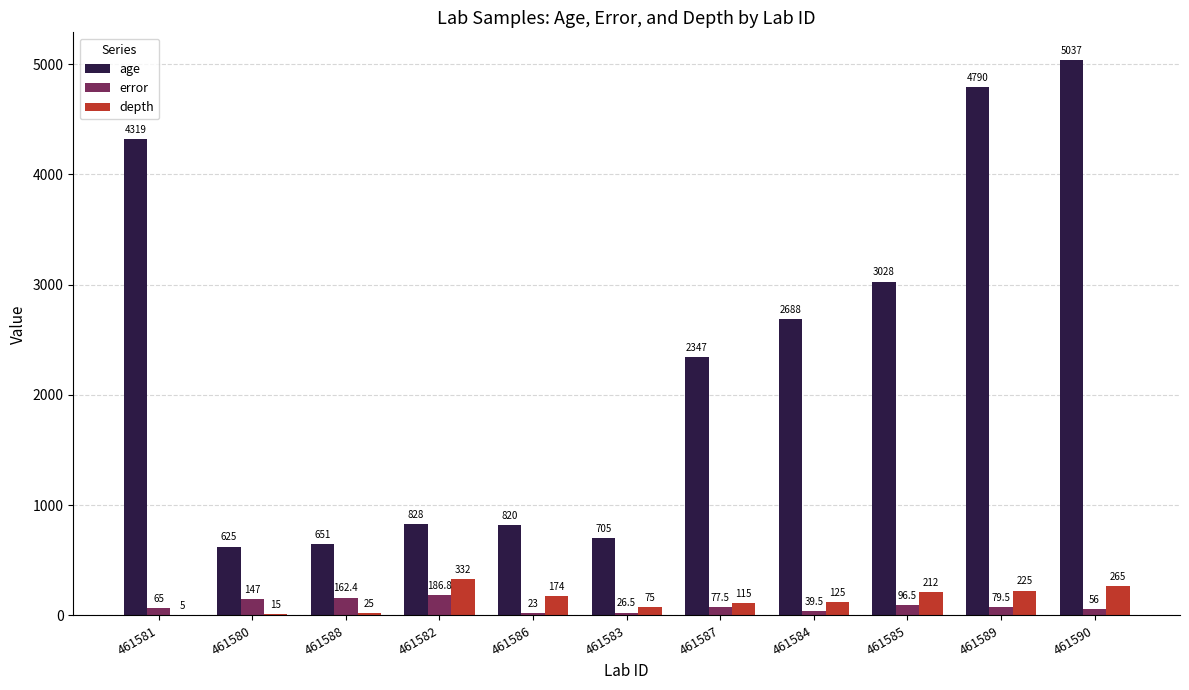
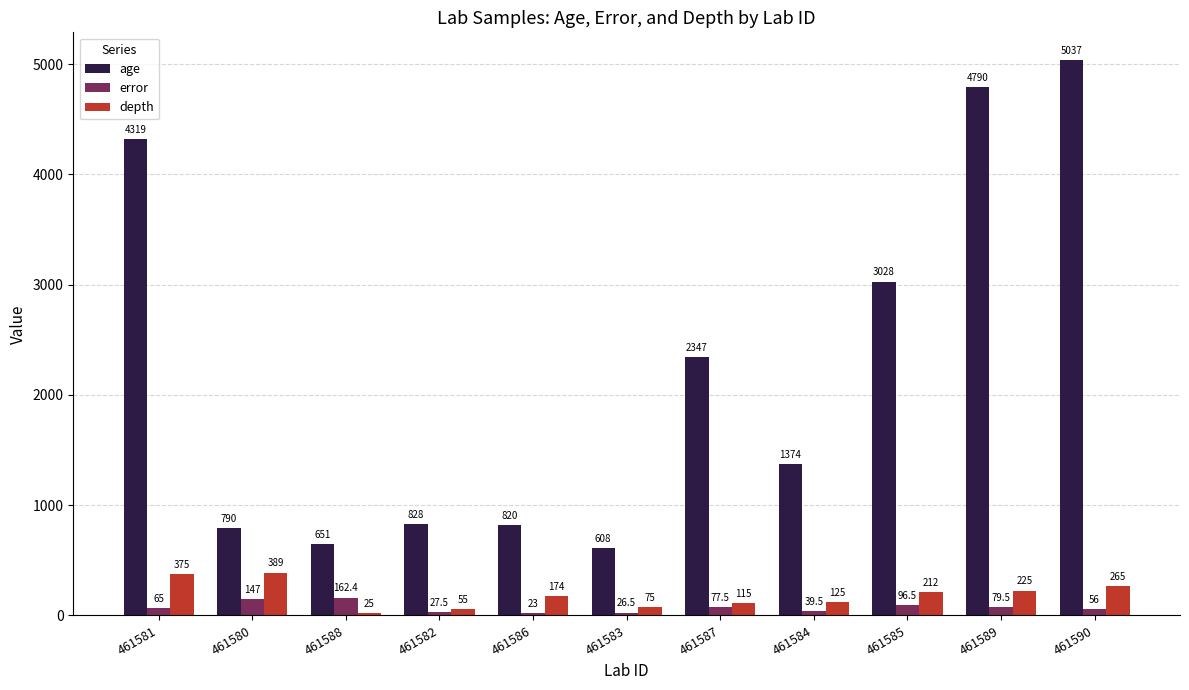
  {
    "age": {
      "461581": 4319,
-     "461580": 625,
+     "461580": 790,
      "461588": 651,
      "461582": 828,
      "461586": 820,
-     "461583": 705,
+     "461583": 608,
      "461587": 2347,
-     "461584": 2688,
+     "461584": 1374,
      "461585": 3028,
      "461589": 4790,
      "461590": 5037
    },
    "error": {
      "461581": 65,
      "461580": 147,
      "461588": 162.4,
-     "461582": 186.8,
+     "461582": 27.5,
      "461586": 23,
      "461583": 26.5,
      "461587": 77.5,
      "461584": 39.5,
      "461585": 96.5,
      "461589": 79.5,
      "461590": 56
    },
    "depth": {
-     "461581": 5,
-     "461580": 15,
+     "461581": 375,
+     "461580": 389,
      "461588": 25,
-     "461582": 332,
+     "461582": 55,
      "461586": 174,
      "461583": 75,
      "461587": 115,
      "461584": 125,
      "461585": 212,
      "461589": 225,
      "461590": 265
    }
  }
